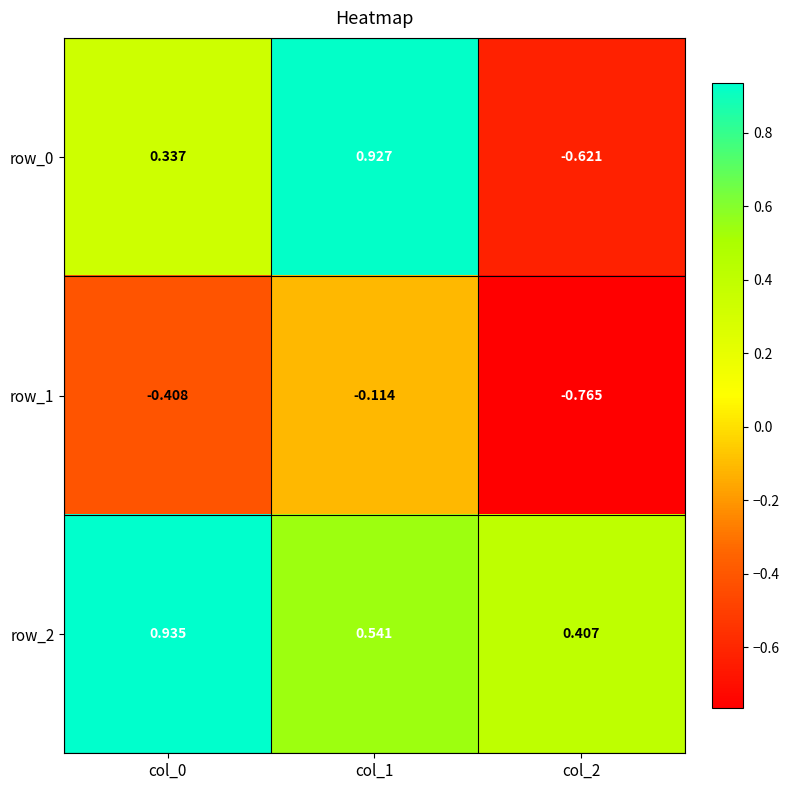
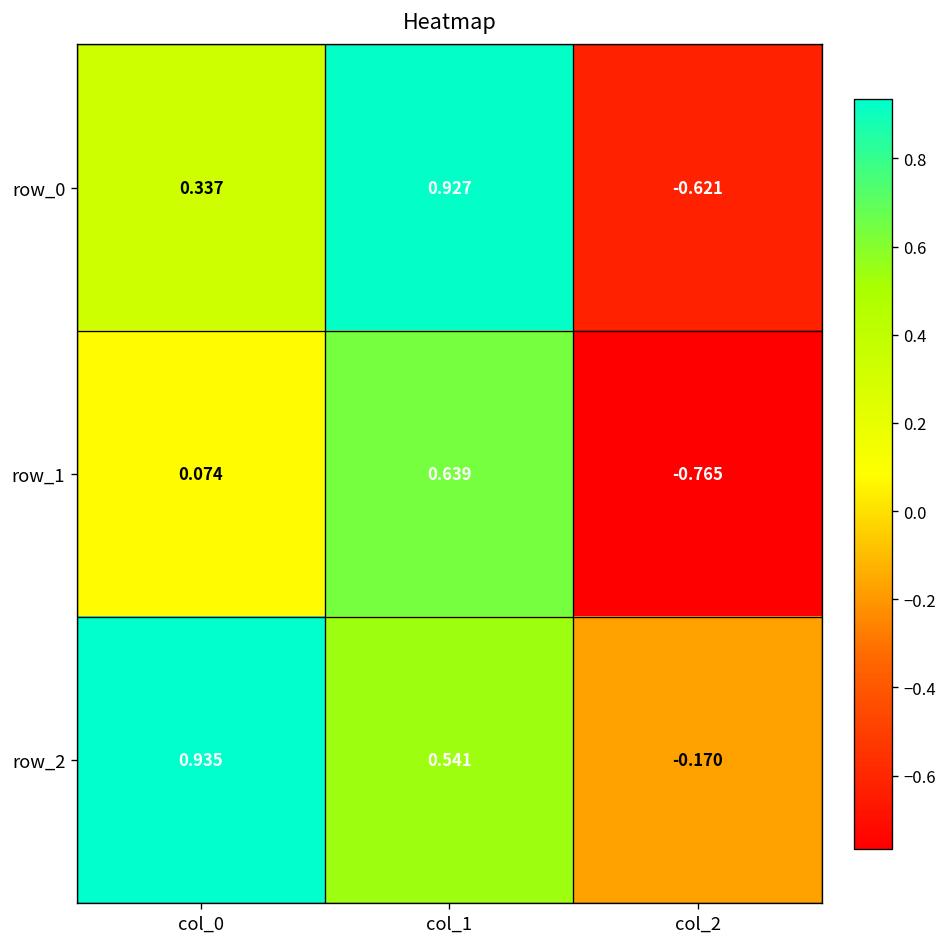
  {
    "row_0": {
      "col_0": 0.337,
      "col_1": 0.927,
      "col_2": -0.621
    },
    "row_1": {
-     "col_0": -0.408,
-     "col_1": -0.114,
+     "col_0": 0.074,
+     "col_1": 0.639,
      "col_2": -0.765
    },
    "row_2": {
      "col_0": 0.935,
      "col_1": 0.541,
-     "col_2": 0.407
+     "col_2": -0.170
    }
  }
